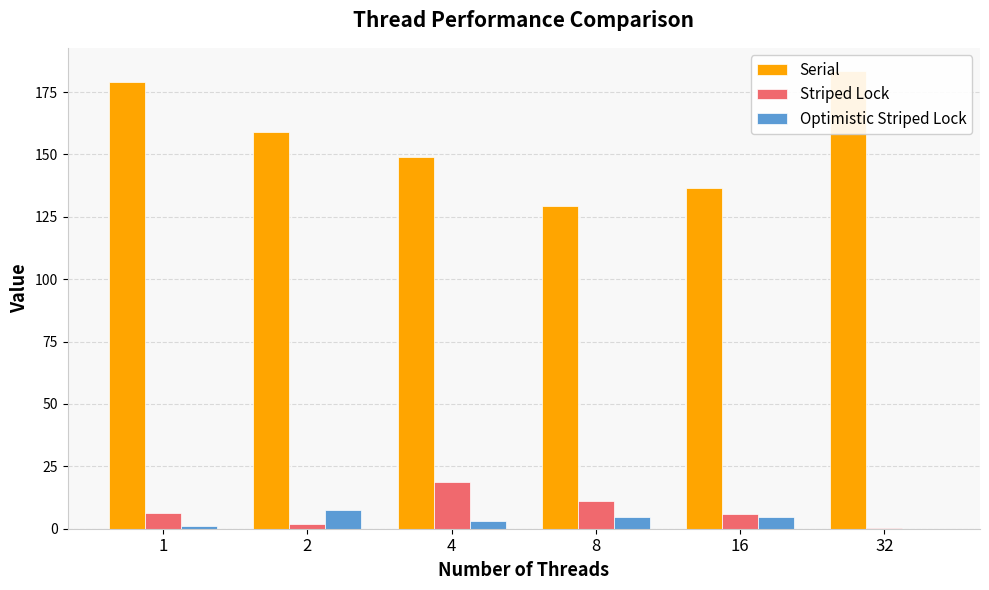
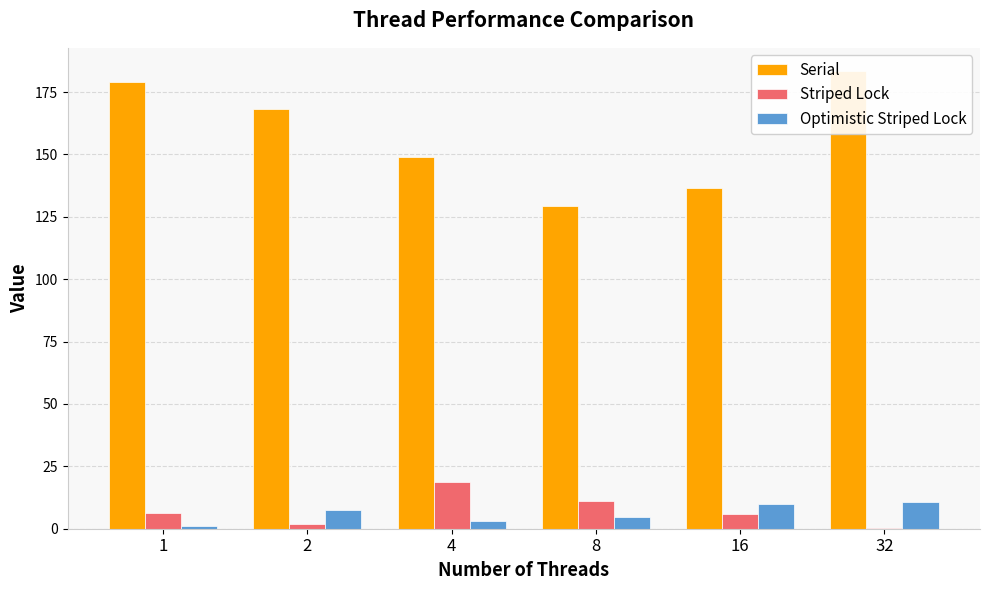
  {
    "Serial": {
      "1": 179,
-     "2": 159,
+     "2": 168,
      "4": 149,
      "8": 129,
      "16": 137
    },
    "Striped Lock": {
      "1": 6,
      "2": 2,
      "4": 19,
      "8": 11,
      "16": 6
    },
    "Optimistic Striped Lock": {
      "2": 8,
      "4": 3,
      "8": 5,
-     "16": 5,
-     "32": 0
+     "16": 10,
+     "32": 11
    }
  }
